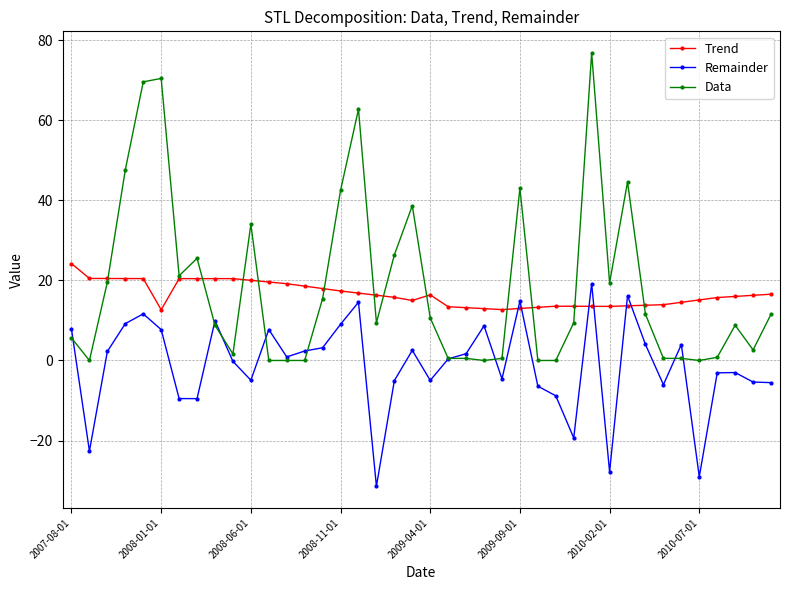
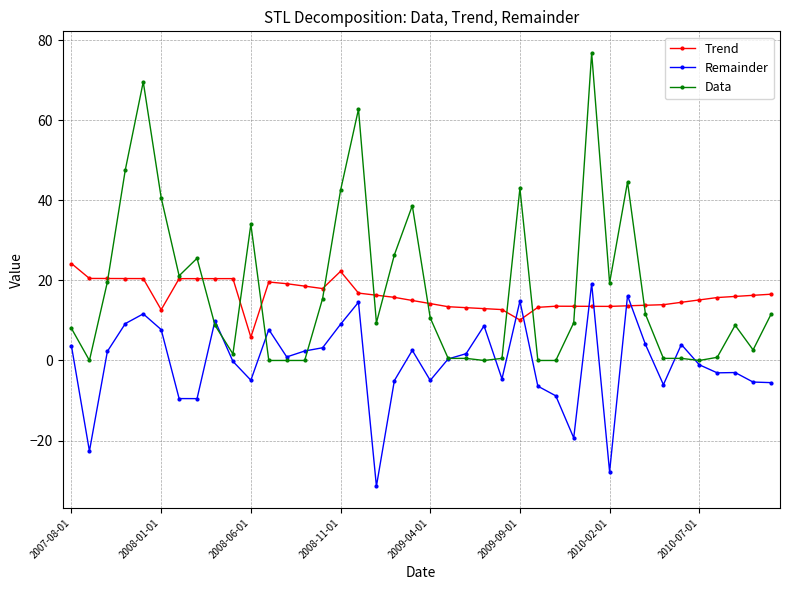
  {
    "Trend": {
      "2007-08-01": 24,
      "2008-01-01": 13,
-     "2008-06-01": 20,
-     "2008-11-01": 17,
-     "2009-04-01": 16,
-     "2009-09-01": 13,
+     "2008-06-01": 6,
+     "2008-11-01": 22,
+     "2009-04-01": 14,
+     "2009-09-01": 10,
      "2010-02-01": 14,
      "2010-07-01": 15
    },
    "Remainder": {
-     "2007-08-01": 8,
+     "2007-08-01": 4,
      "2008-01-01": 8,
      "2008-06-01": -5,
      "2008-11-01": 9,
      "2009-04-01": -5,
      "2009-09-01": 15,
      "2010-02-01": -28,
-     "2010-07-01": -29
+     "2010-07-01": -1
    },
    "Data": {
-     "2007-08-01": 6,
-     "2008-01-01": 70,
+     "2007-08-01": 8,
+     "2008-01-01": 41,
      "2008-06-01": 34,
      "2008-11-01": 42,
      "2009-04-01": 11,
      "2009-09-01": 43,
      "2010-02-01": 19,
      "2010-07-01": 0
    }
  }
